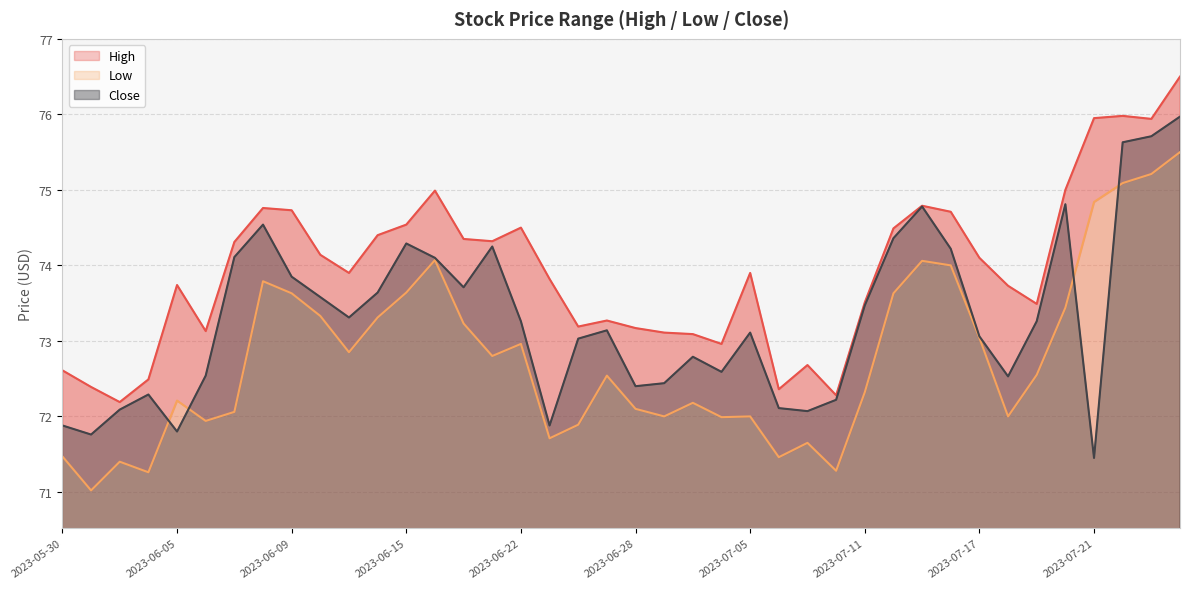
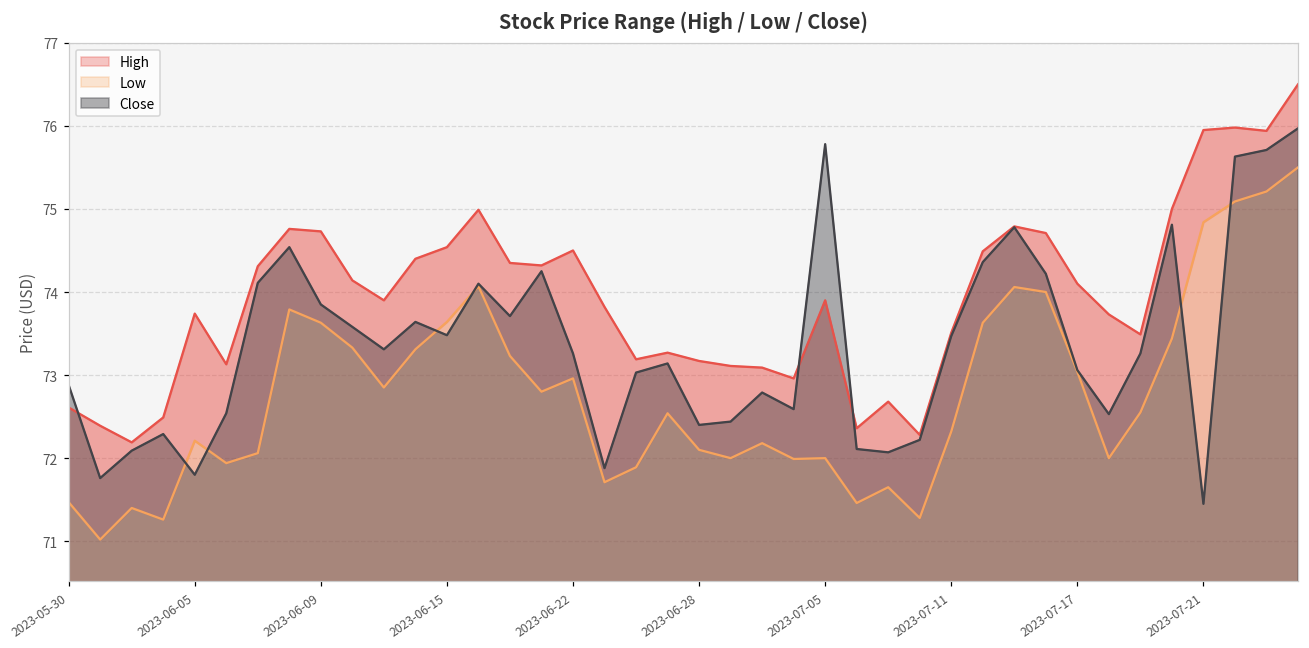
  {
    "Close": {
-     "2023-05-30": 71.9,
+     "2023-05-30": 72.9,
      "2023-06-05": 71.8,
      "2023-06-09": 73.9,
-     "2023-06-15": 74.3,
+     "2023-06-15": 73.5,
      "2023-06-22": 73.3,
      "2023-06-28": 72.4,
-     "2023-07-05": 73.1,
+     "2023-07-05": 75.8,
      "2023-07-11": 73.5,
      "2023-07-21": 71.5
    }
  }
